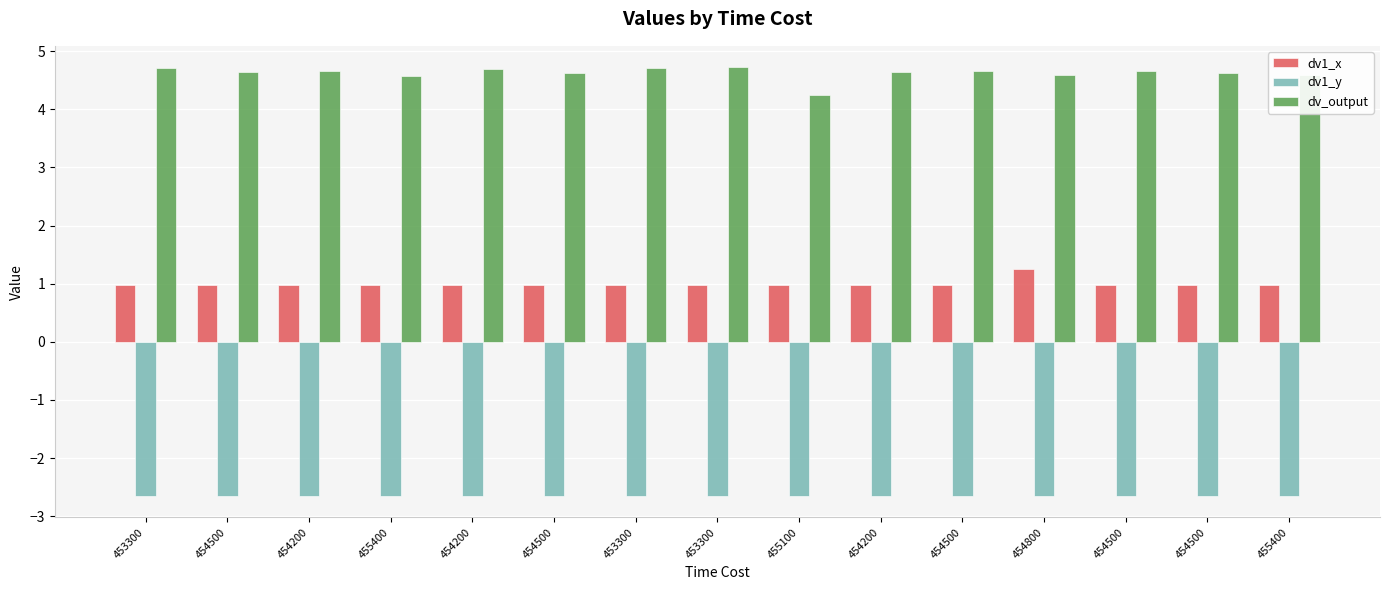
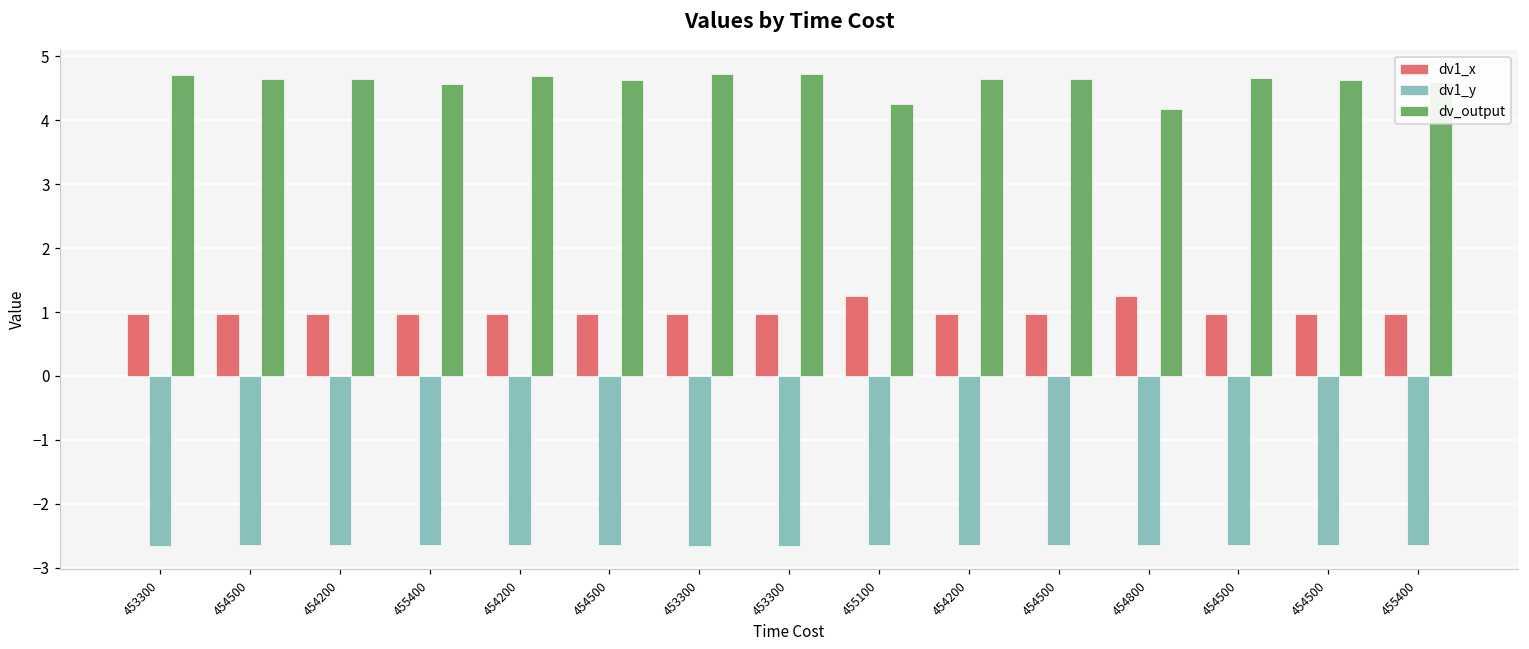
  {
    "dv1_x": {
-     "455100": 1.0,
+     "455100": 1.3,
      "454800": 1.3
    },
    "dv1_y": {
      "455100": -2.6,
      "454800": -2.6
    },
    "dv_output": {
      "455100": 4.3,
-     "454800": 4.6
+     "454800": 4.2
    }
  }
